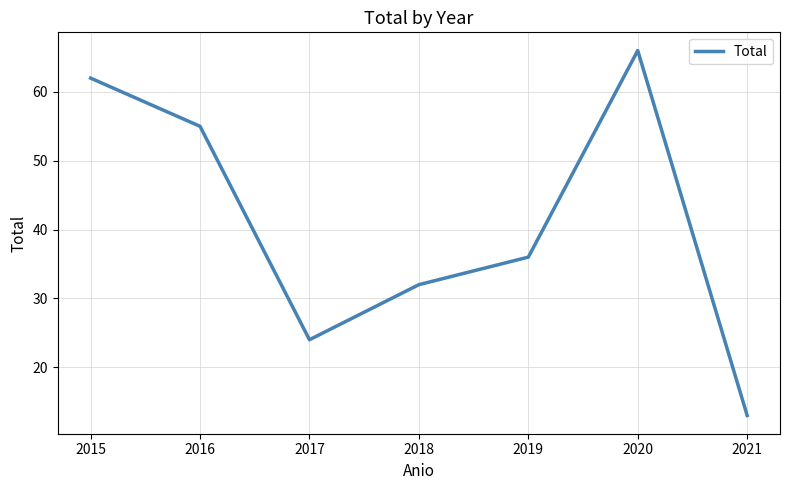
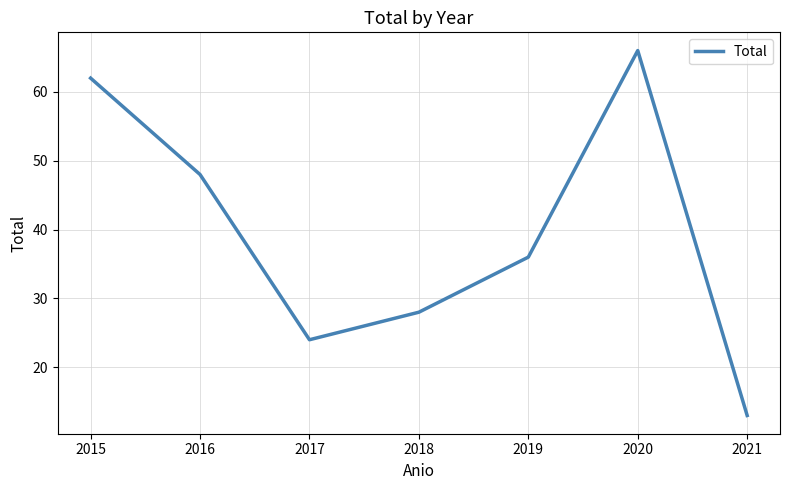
  {
    "2015": 62,
-   "2016": 55,
+   "2016": 48,
    "2017": 24,
-   "2018": 32,
+   "2018": 28,
    "2019": 36,
    "2020": 66,
    "2021": 13
  }
